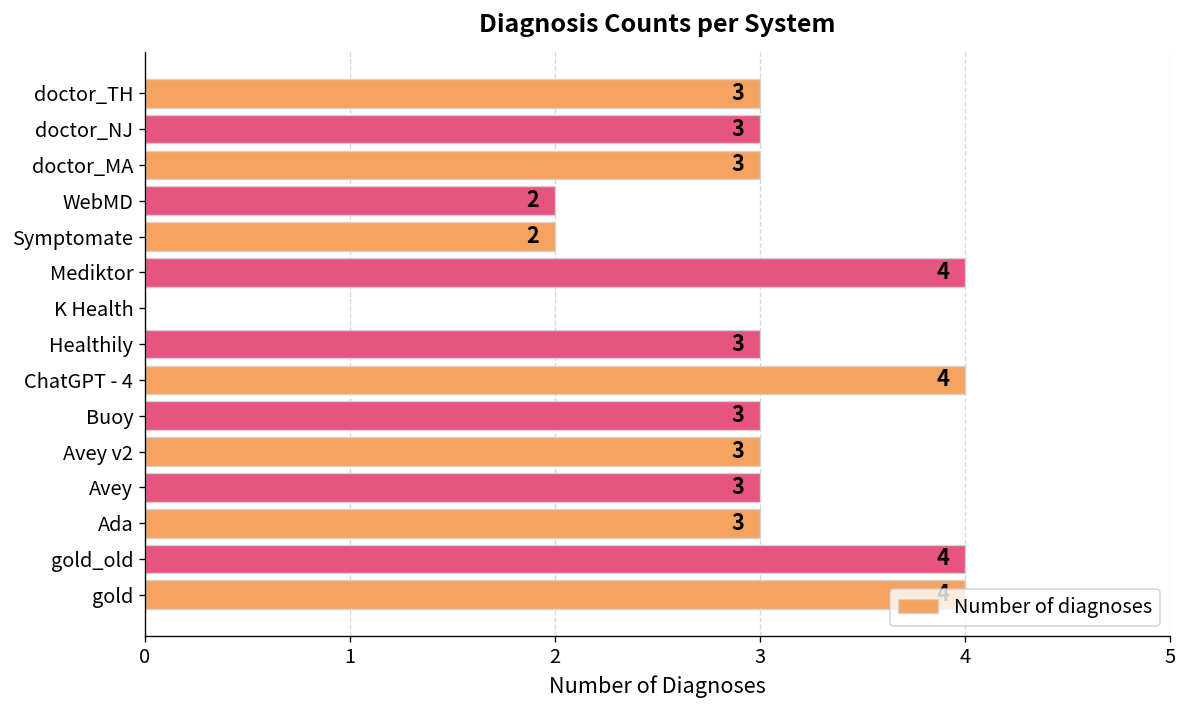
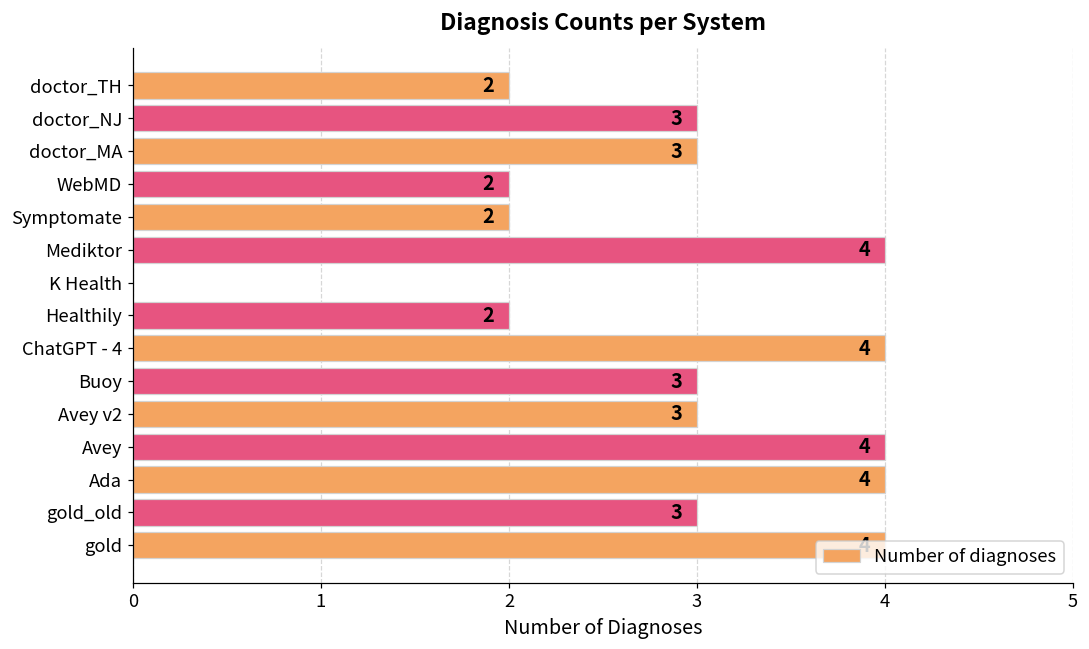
  {
-   "doctor_TH": 3,
+   "doctor_TH": 2,
    "doctor_NJ": 3,
    "doctor_MA": 3,
    "WebMD": 2,
    "Symptomate": 2,
    "Mediktor": 4,
-   "Healthily": 3,
+   "Healthily": 2,
    "ChatGPT - 4": 4,
    "Buoy": 3,
    "Avey v2": 3,
-   "Avey": 3,
-   "Ada": 3,
-   "gold_old": 4
+   "Avey": 4,
+   "Ada": 4,
+   "gold_old": 3
  }
